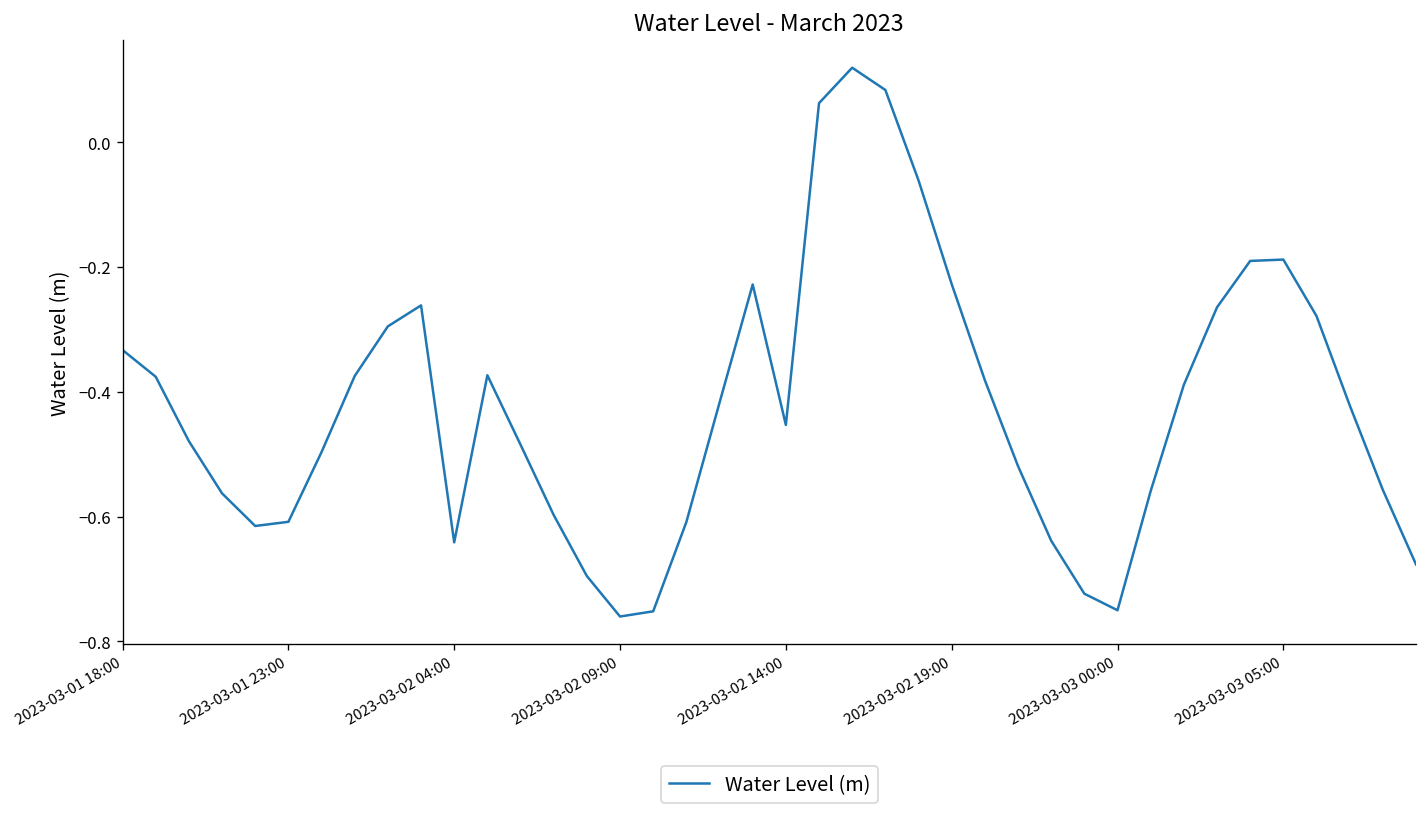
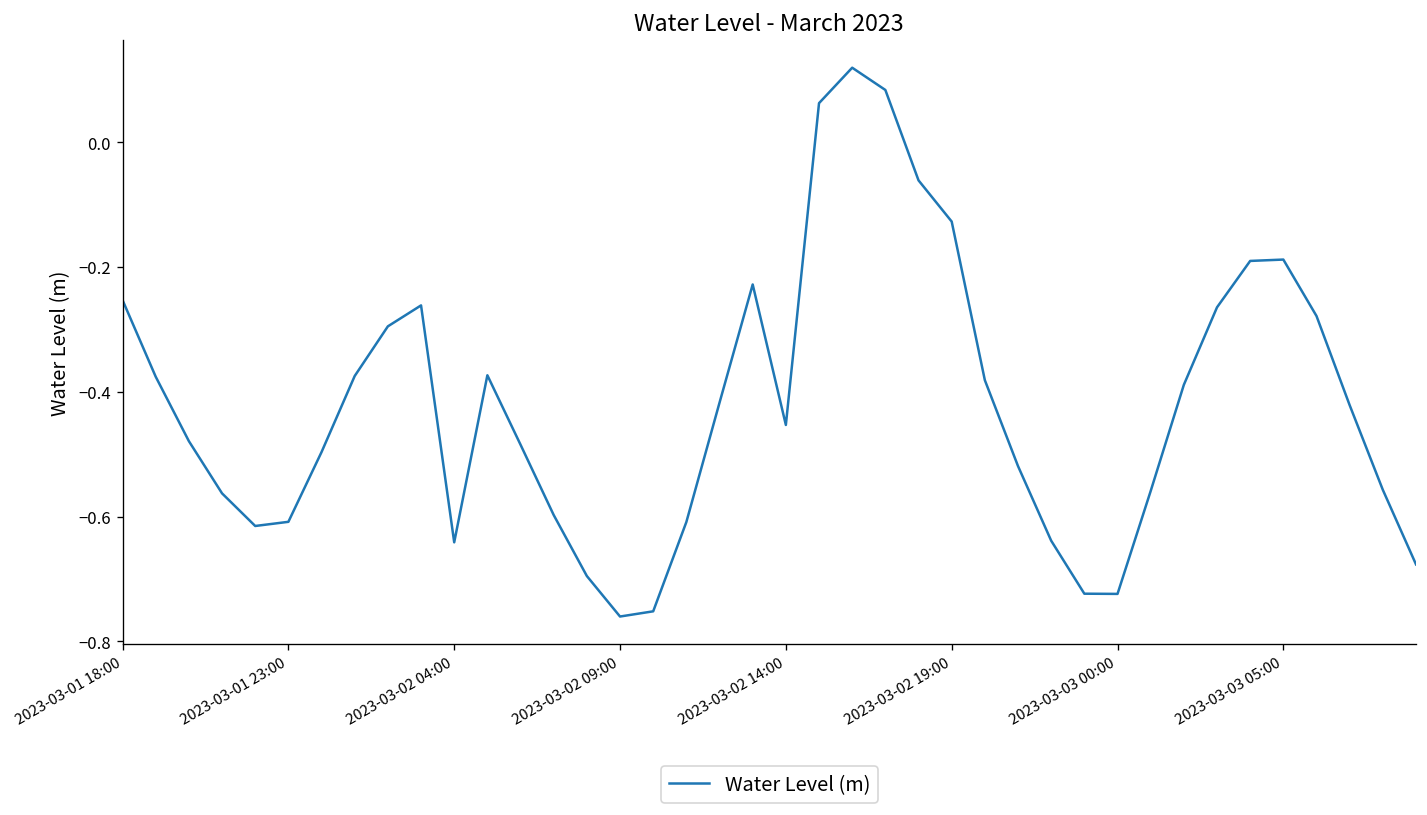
  {
-   "2023-03-01 18:00": -0.33,
+   "2023-03-01 18:00": -0.25,
    "2023-03-01 23:00": -0.61,
    "2023-03-02 04:00": -0.64,
    "2023-03-02 09:00": -0.76,
    "2023-03-02 14:00": -0.45,
-   "2023-03-02 19:00": -0.23,
-   "2023-03-03 00:00": -0.75,
+   "2023-03-02 19:00": -0.13,
+   "2023-03-03 00:00": -0.72,
    "2023-03-03 05:00": -0.19
  }
